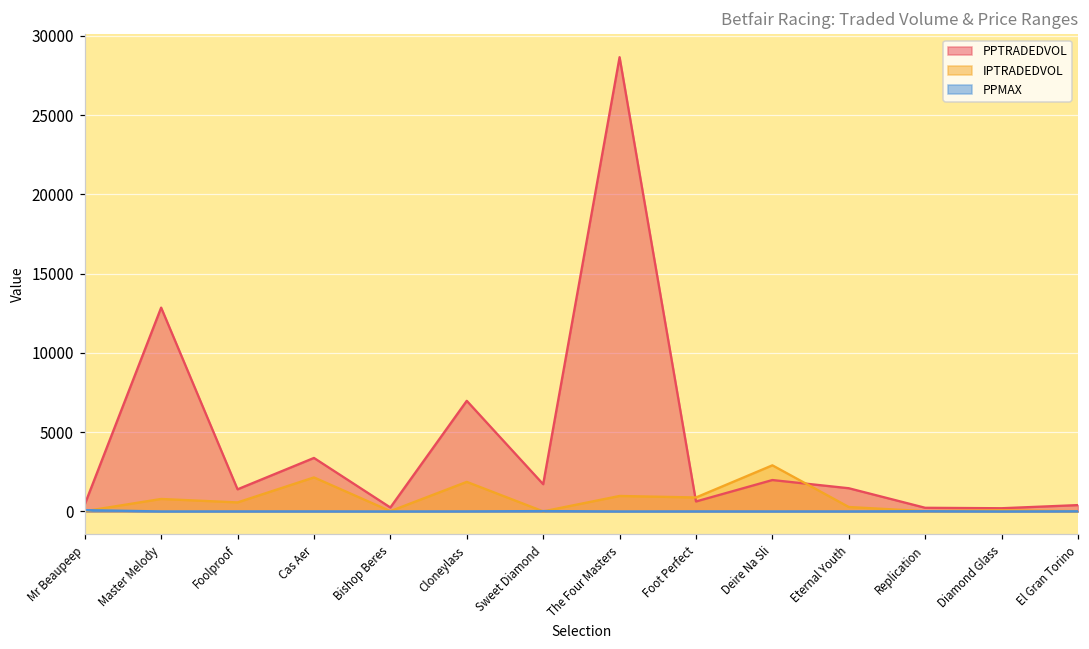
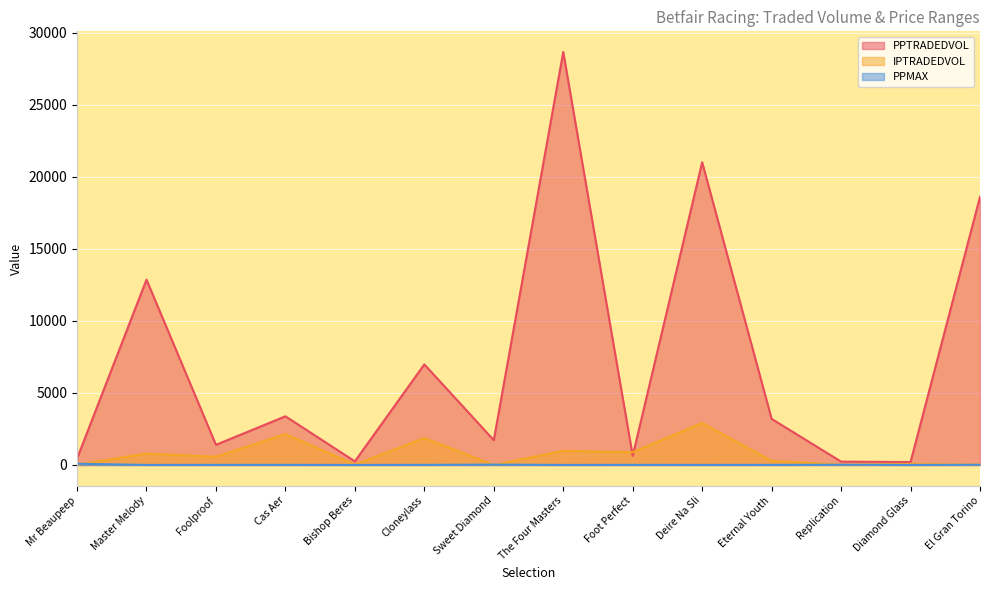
  {
    "PPTRADEDVOL": {
      "Mr Beaupeep": 400,
      "Master Melody": 12900,
      "Foolproof": 1400,
      "Cas Aer": 3400,
      "Bishop Beres": 300,
      "Cloneylass": 7000,
      "Sweet Diamond": 1700,
      "The Four Masters": 28700,
      "Foot Perfect": 600,
-     "Deire Na Sli": 2000,
-     "Eternal Youth": 1500,
+     "Deire Na Sli": 21000,
+     "Eternal Youth": 3200,
      "Replication": 200,
-     "El Gran Torino": 400
+     "El Gran Torino": 18600
    },
    "IPTRADEDVOL": {
      "Master Melody": 800,
      "Foolproof": 600,
      "Cas Aer": 2100,
      "Cloneylass": 1900,
      "The Four Masters": 1000,
      "Foot Perfect": 900,
      "Deire Na Sli": 2900,
      "Eternal Youth": 300
    },
    "PPMAX": {
      "Master Melody": 0,
      "Foolproof": 0,
      "Cas Aer": 0,
      "Cloneylass": 0,
      "The Four Masters": 0,
      "Foot Perfect": 0,
      "Deire Na Sli": 0,
      "Eternal Youth": 0
    }
  }
